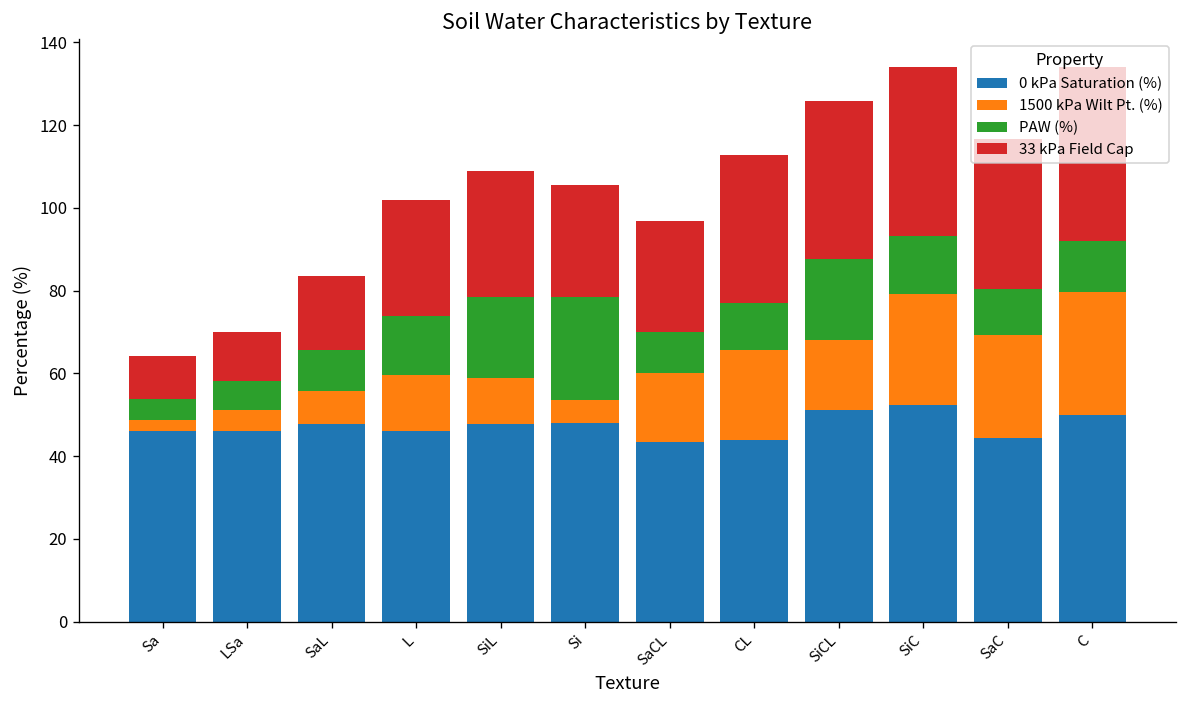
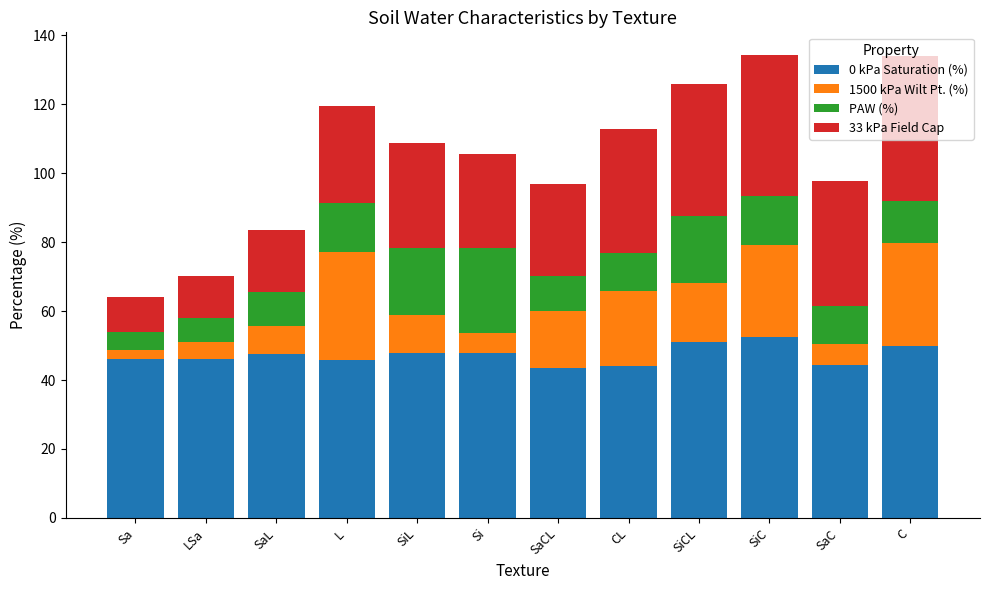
  {
    "0 kPa Saturation (%)": {
      "Sa": 46,
      "LSa": 46,
      "SaL": 48,
      "L": 46,
      "SiL": 48,
      "Si": 48,
      "SaCL": 43,
      "CL": 44,
      "SiCL": 51,
      "SiC": 52,
      "SaC": 44,
      "C": 50
    },
    "1500 kPa Wilt Pt. (%)": {
      "Sa": 2,
      "LSa": 5,
      "SaL": 8,
-     "L": 14,
+     "L": 31,
      "SiL": 11,
      "Si": 6,
      "SaCL": 17,
      "CL": 22,
      "SiCL": 17,
      "SiC": 27,
-     "SaC": 25,
+     "SaC": 6,
      "C": 30
    },
    "PAW (%)": {
      "Sa": 5,
      "LSa": 7,
      "SaL": 10,
      "L": 14,
      "SiL": 20,
      "Si": 25,
      "SaCL": 10,
      "CL": 11,
      "SiCL": 19,
      "SiC": 14,
      "SaC": 11,
      "C": 12
    },
    "33 kPa Field Cap": {
      "Sa": 10,
      "LSa": 12,
      "SaL": 18,
      "L": 28,
      "SiL": 31,
      "Si": 27,
      "SaCL": 27,
      "CL": 36,
      "SiCL": 38,
      "SiC": 41
    }
  }
